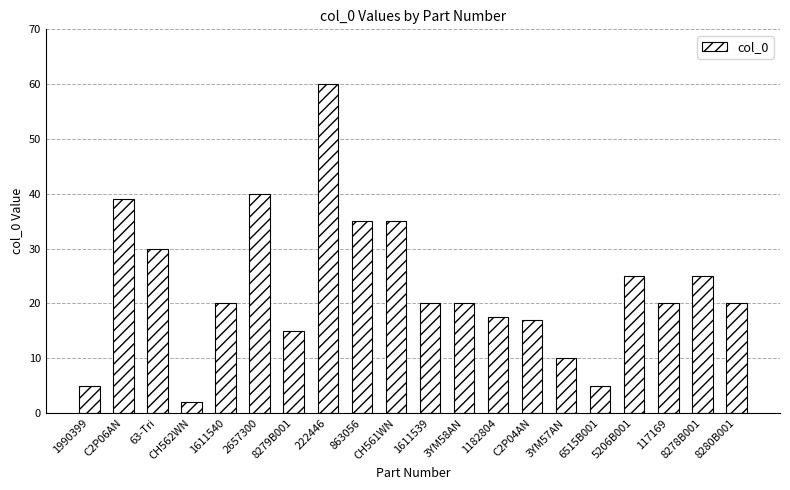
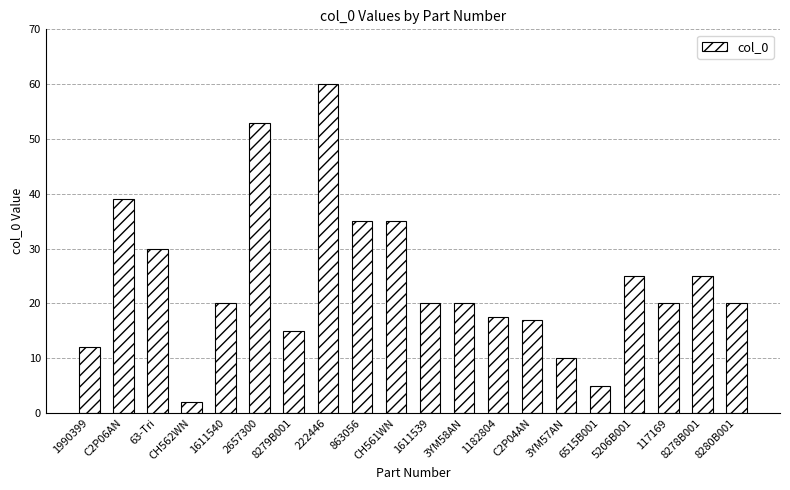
  {
-   "1990399": 5,
+   "1990399": 12,
    "C2P06AN": 39,
    "63-Tri": 30,
    "CH562WN": 2,
    "1611540": 20,
-   "2657300": 40,
+   "2657300": 53,
    "8279B001": 15,
    "222446": 60,
    "863056": 35,
    "CH561WN": 35,
    "1611539": 20,
    "3YM58AN": 20,
    "1182804": 18,
    "C2P04AN": 17,
    "3YM57AN": 10,
    "6515B001": 5,
    "5206B001": 25,
    "117169": 20,
    "8278B001": 25,
    "8280B001": 20
  }
